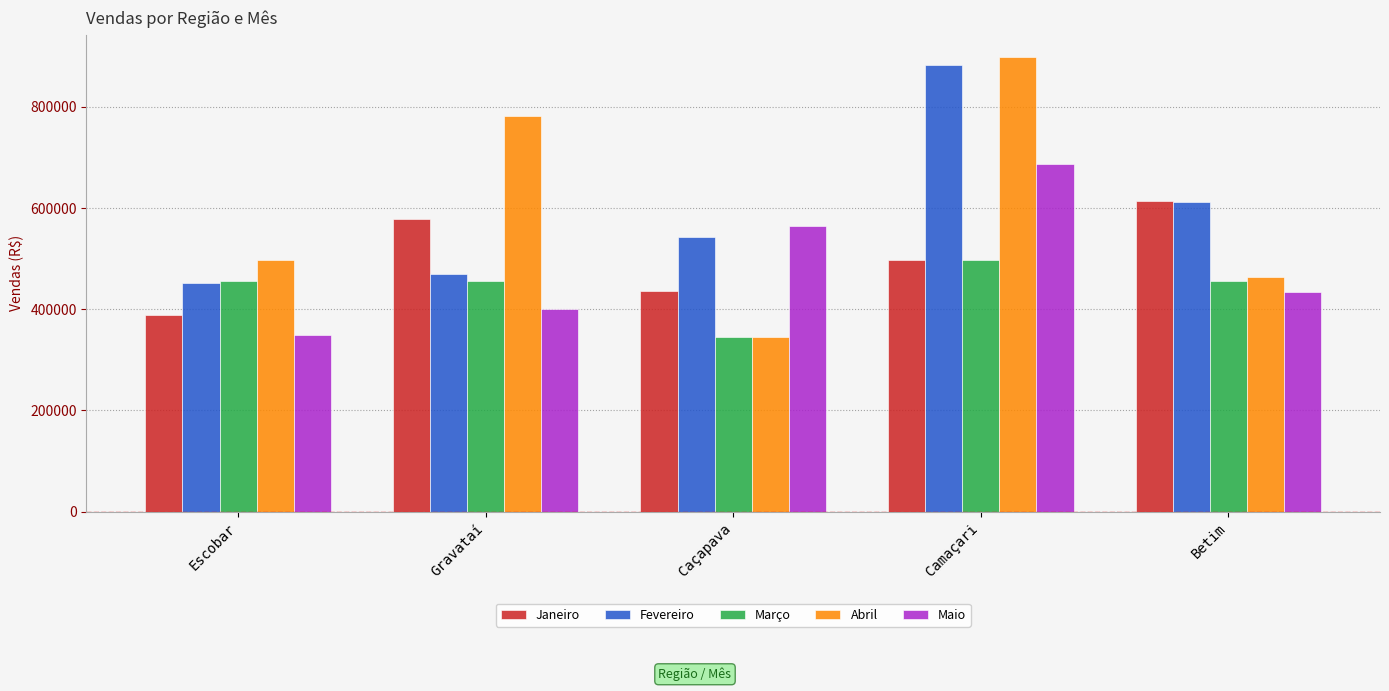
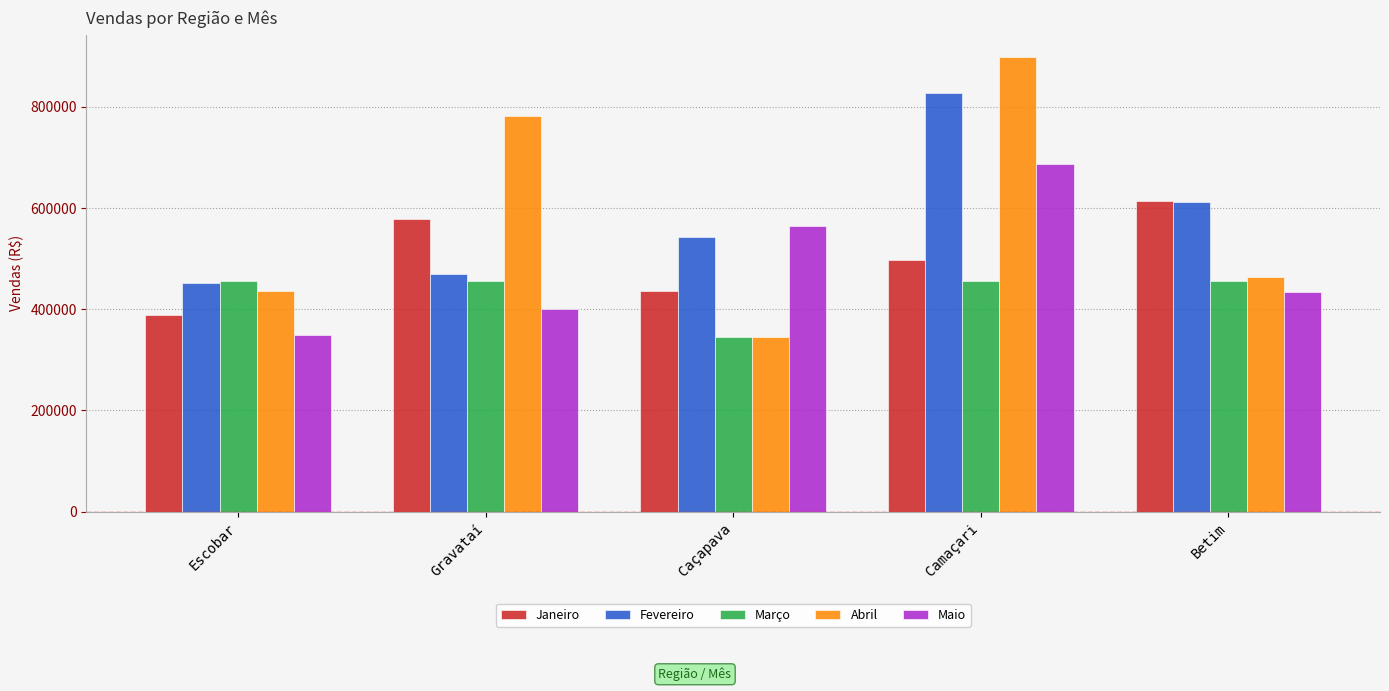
  {
    "Janeiro": {
      "Escobar": 390000,
      "Gravataí": 580000,
      "Caçapava": 440000,
      "Camaçari": 500000,
      "Betim": 610000
    },
    "Fevereiro": {
      "Escobar": 450000,
      "Gravataí": 470000,
      "Caçapava": 540000,
-     "Camaçari": 880000,
+     "Camaçari": 830000,
      "Betim": 610000
    },
    "Março": {
      "Escobar": 460000,
      "Gravataí": 460000,
      "Caçapava": 350000,
-     "Camaçari": 500000,
+     "Camaçari": 460000,
      "Betim": 460000
    },
    "Abril": {
-     "Escobar": 500000,
+     "Escobar": 440000,
      "Gravataí": 780000,
      "Caçapava": 350000,
      "Camaçari": 900000,
      "Betim": 460000
    },
    "Maio": {
      "Escobar": 350000,
      "Gravataí": 400000,
      "Caçapava": 560000,
      "Camaçari": 690000,
      "Betim": 430000
    }
  }
